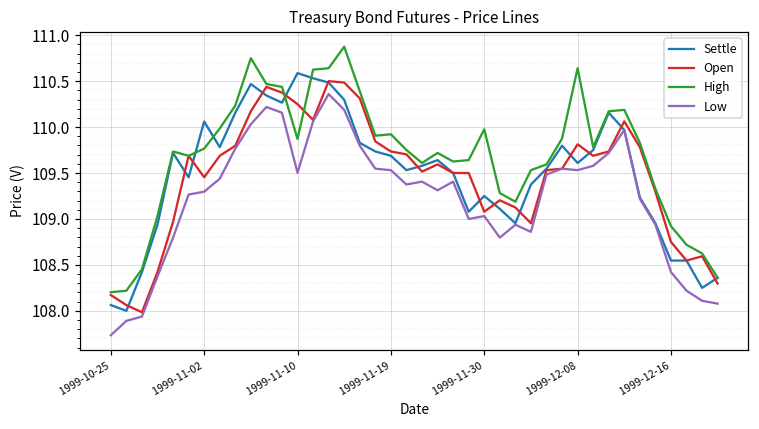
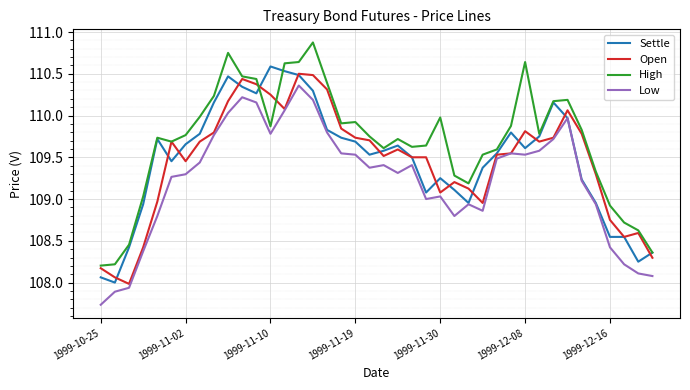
  {
    "Settle": {
      "1999-10-25": 108.1,
-     "1999-11-02": 110.1,
+     "1999-11-02": 109.7,
      "1999-11-10": 110.6,
      "1999-11-19": 109.7,
      "1999-11-30": 109.3,
      "1999-12-08": 109.6,
      "1999-12-16": 108.5
    },
    "Open": {
      "1999-10-25": 108.2,
      "1999-11-02": 109.5,
      "1999-11-10": 110.3,
      "1999-11-19": 109.7,
      "1999-11-30": 109.1,
      "1999-12-08": 109.8,
      "1999-12-16": 108.8
    },
    "High": {
      "1999-10-25": 108.2,
      "1999-11-02": 109.8,
      "1999-11-10": 109.9,
      "1999-11-19": 109.9,
      "1999-11-30": 110.0,
      "1999-12-08": 110.6,
      "1999-12-16": 108.9
    },
    "Low": {
      "1999-10-25": 107.7,
      "1999-11-02": 109.3,
-     "1999-11-10": 109.5,
+     "1999-11-10": 109.8,
      "1999-11-19": 109.5,
      "1999-11-30": 109.0,
      "1999-12-08": 109.5,
      "1999-12-16": 108.4
    }
  }
